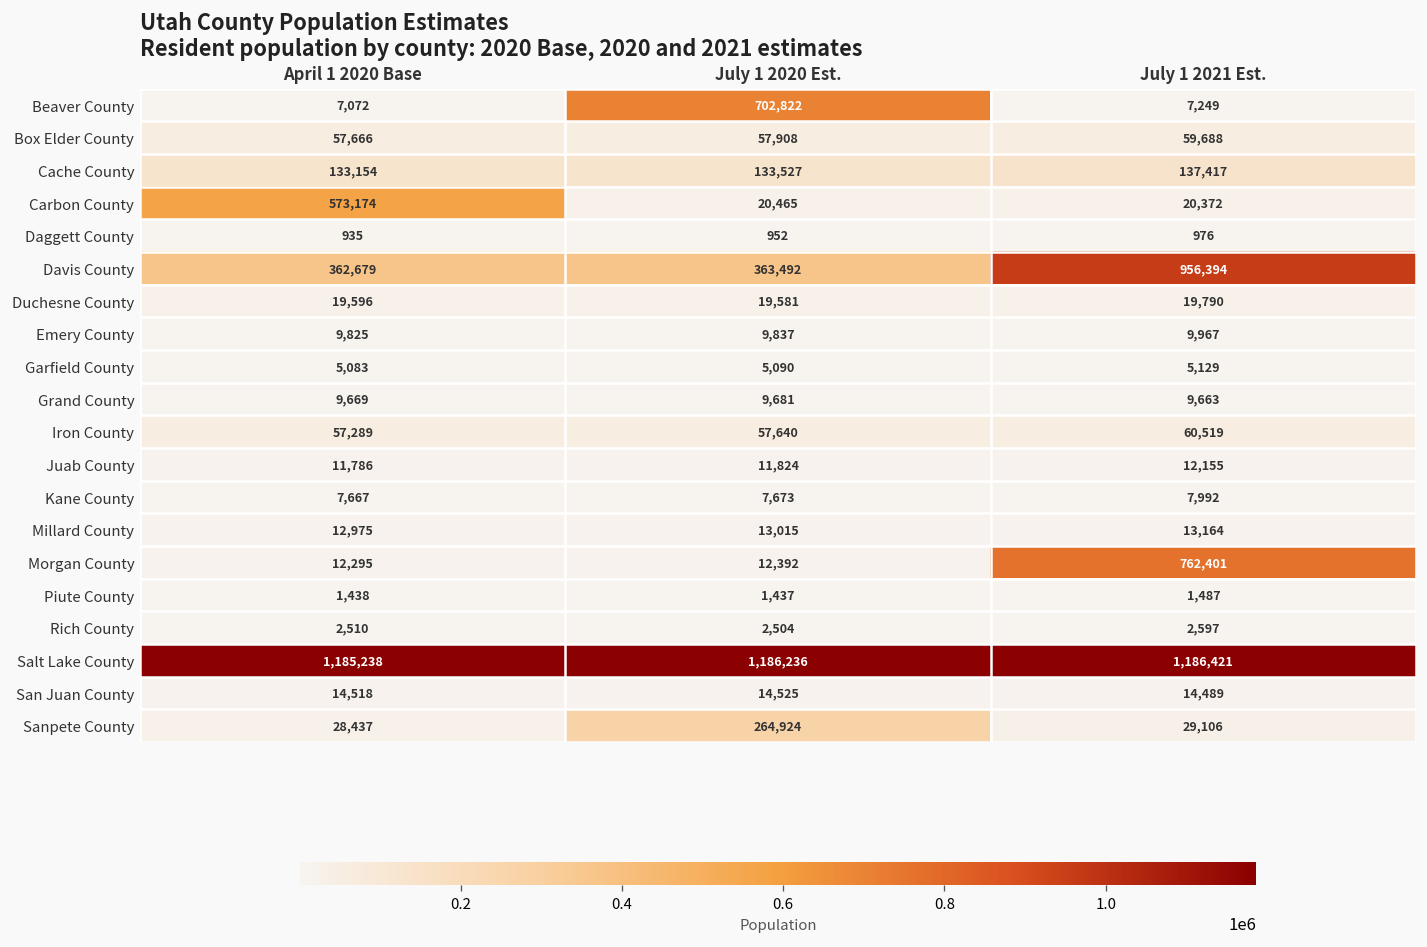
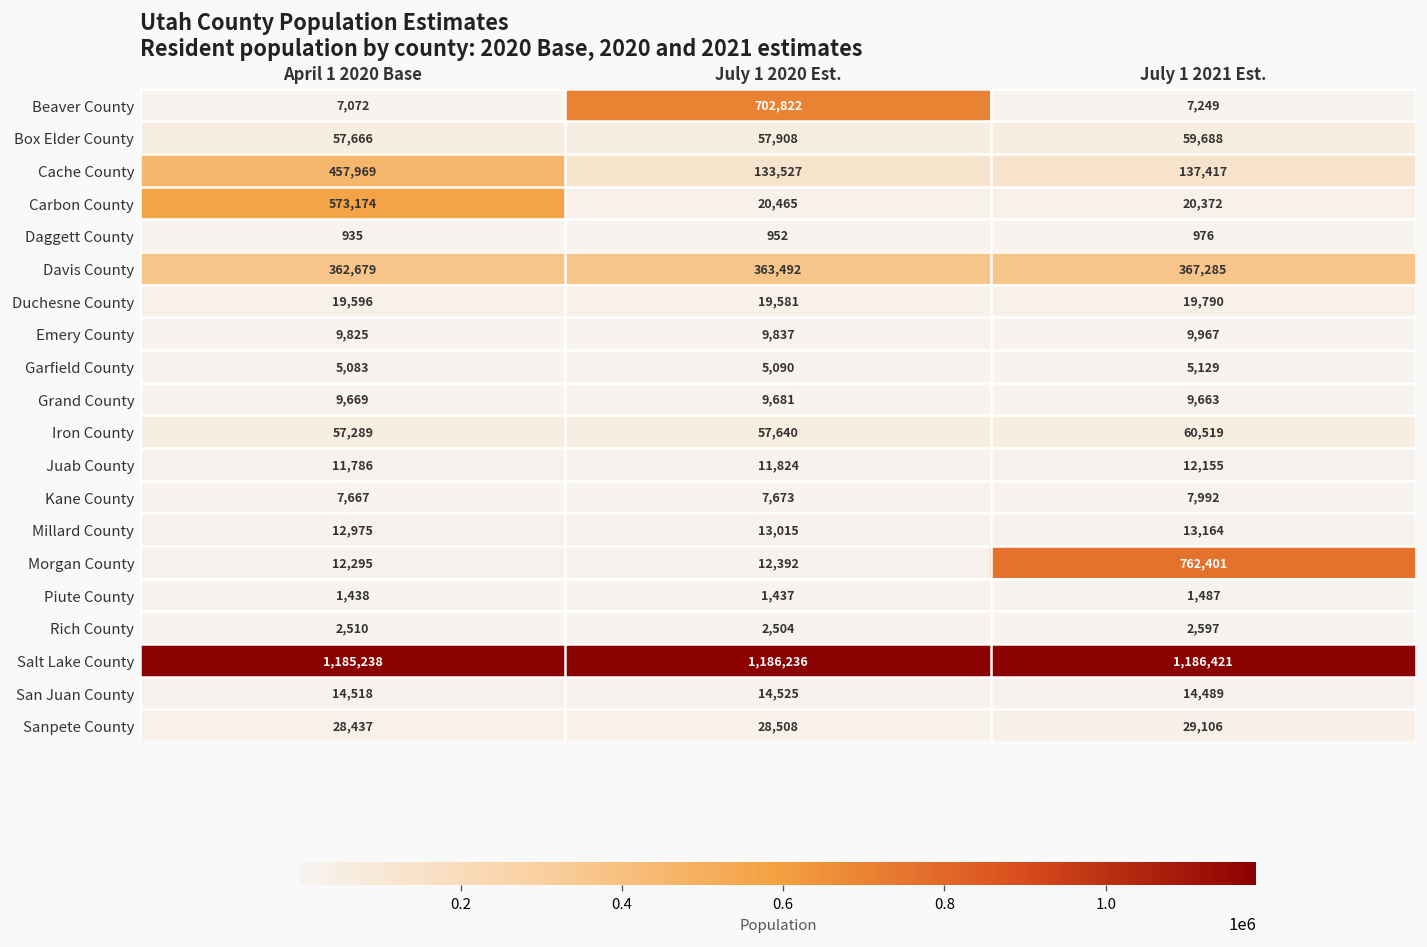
  {
    "Beaver County": {
      "April 1 2020 Base": "7,072",
      "July 1 2020 Est.": "702,822",
      "July 1 2021 Est.": "7,249"
    },
    "Box Elder County": {
      "April 1 2020 Base": "57,666",
      "July 1 2020 Est.": "57,908",
      "July 1 2021 Est.": "59,688"
    },
    "Cache County": {
-     "April 1 2020 Base": "133,154",
+     "April 1 2020 Base": "457,969",
      "July 1 2020 Est.": "133,527",
      "July 1 2021 Est.": "137,417"
    },
    "Carbon County": {
      "April 1 2020 Base": "573,174",
      "July 1 2020 Est.": "20,465",
      "July 1 2021 Est.": "20,372"
    },
    "Daggett County": {
      "April 1 2020 Base": "935",
      "July 1 2020 Est.": "952",
      "July 1 2021 Est.": "976"
    },
    "Davis County": {
      "April 1 2020 Base": "362,679",
      "July 1 2020 Est.": "363,492",
-     "July 1 2021 Est.": "956,394"
+     "July 1 2021 Est.": "367,285"
    },
    "Duchesne County": {
      "April 1 2020 Base": "19,596",
      "July 1 2020 Est.": "19,581",
      "July 1 2021 Est.": "19,790"
    },
    "Emery County": {
      "April 1 2020 Base": "9,825",
      "July 1 2020 Est.": "9,837",
      "July 1 2021 Est.": "9,967"
    },
    "Garfield County": {
      "April 1 2020 Base": "5,083",
      "July 1 2020 Est.": "5,090",
      "July 1 2021 Est.": "5,129"
    },
    "Grand County": {
      "April 1 2020 Base": "9,669",
      "July 1 2020 Est.": "9,681",
      "July 1 2021 Est.": "9,663"
    },
    "Iron County": {
      "April 1 2020 Base": "57,289",
      "July 1 2020 Est.": "57,640",
      "July 1 2021 Est.": "60,519"
    },
    "Juab County": {
      "April 1 2020 Base": "11,786",
      "July 1 2020 Est.": "11,824",
      "July 1 2021 Est.": "12,155"
    },
    "Kane County": {
      "April 1 2020 Base": "7,667",
      "July 1 2020 Est.": "7,673",
      "July 1 2021 Est.": "7,992"
    },
    "Millard County": {
      "April 1 2020 Base": "12,975",
      "July 1 2020 Est.": "13,015",
      "July 1 2021 Est.": "13,164"
    },
    "Morgan County": {
      "April 1 2020 Base": "12,295",
      "July 1 2020 Est.": "12,392",
      "July 1 2021 Est.": "762,401"
    },
    "Piute County": {
      "April 1 2020 Base": "1,438",
      "July 1 2020 Est.": "1,437",
      "July 1 2021 Est.": "1,487"
    },
    "Rich County": {
      "April 1 2020 Base": "2,510",
      "July 1 2020 Est.": "2,504",
      "July 1 2021 Est.": "2,597"
    },
    "Salt Lake County": {
      "April 1 2020 Base": "1,185,238",
      "July 1 2020 Est.": "1,186,236",
      "July 1 2021 Est.": "1,186,421"
    },
    "San Juan County": {
      "April 1 2020 Base": "14,518",
      "July 1 2020 Est.": "14,525",
      "July 1 2021 Est.": "14,489"
    },
    "Sanpete County": {
      "April 1 2020 Base": "28,437",
-     "July 1 2020 Est.": "264,924",
+     "July 1 2020 Est.": "28,508",
      "July 1 2021 Est.": "29,106"
    }
  }
